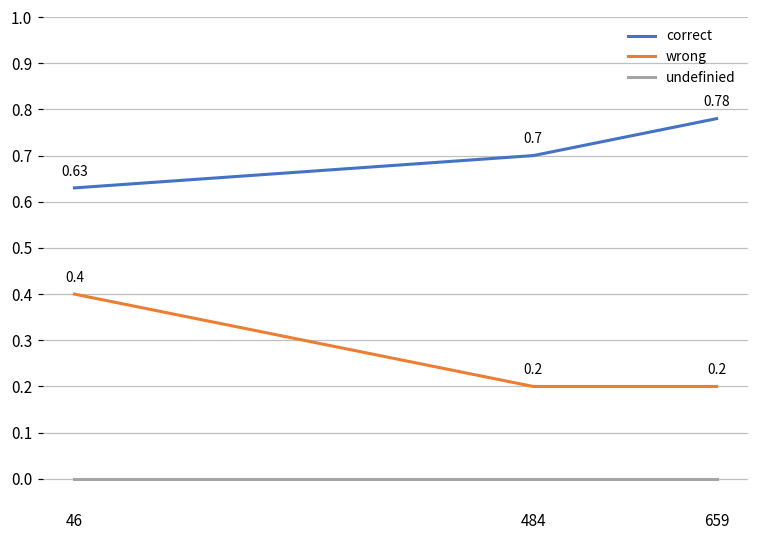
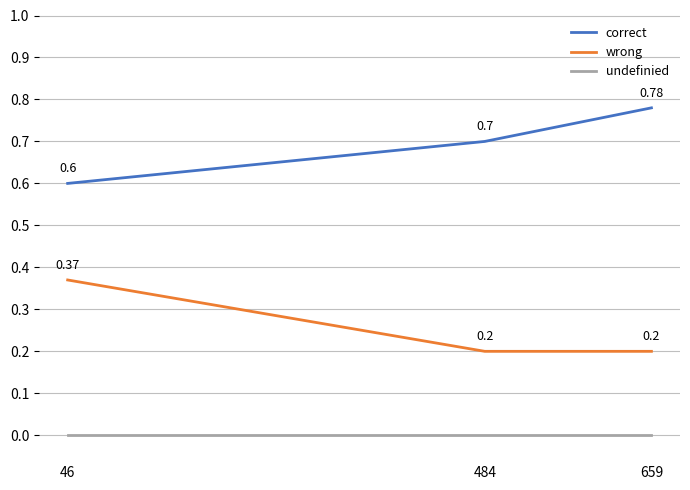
  {
    "correct": {
-     "46": 0.63,
+     "46": 0.6,
      "484": 0.7,
      "659": 0.78
    },
    "wrong": {
-     "46": 0.4,
+     "46": 0.37,
      "484": 0.2,
      "659": 0.2
    },
    "undefinied": {
      "46": 0.00,
      "484": 0.00,
      "659": 0.00
    }
  }
